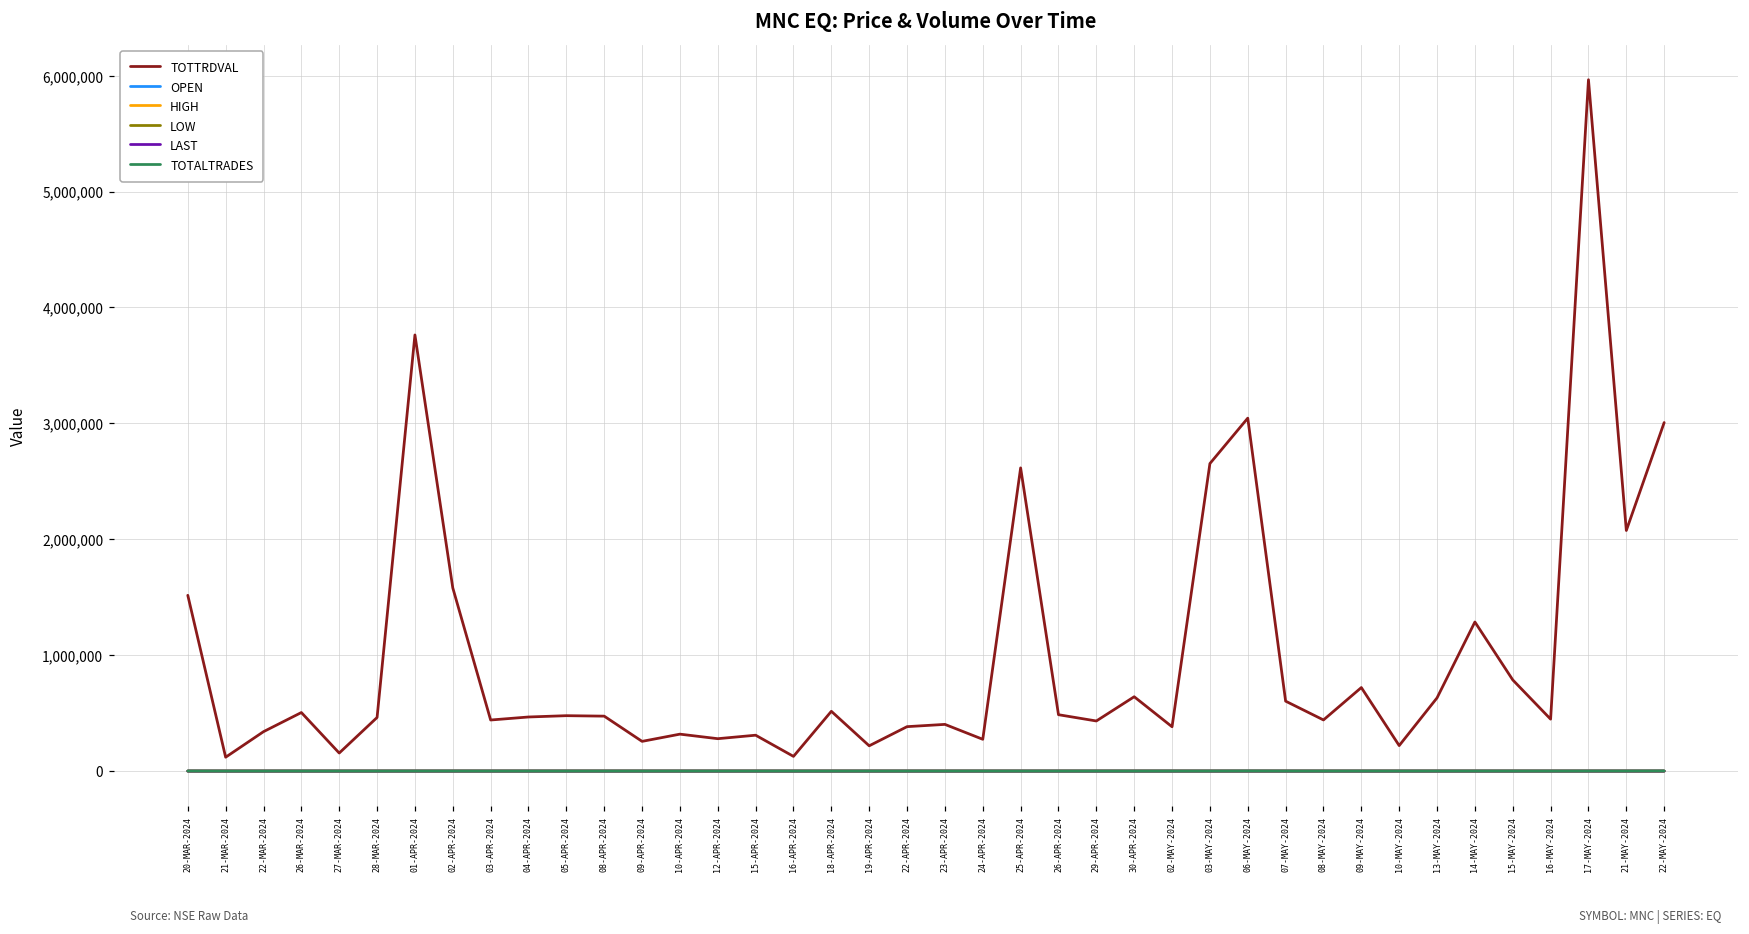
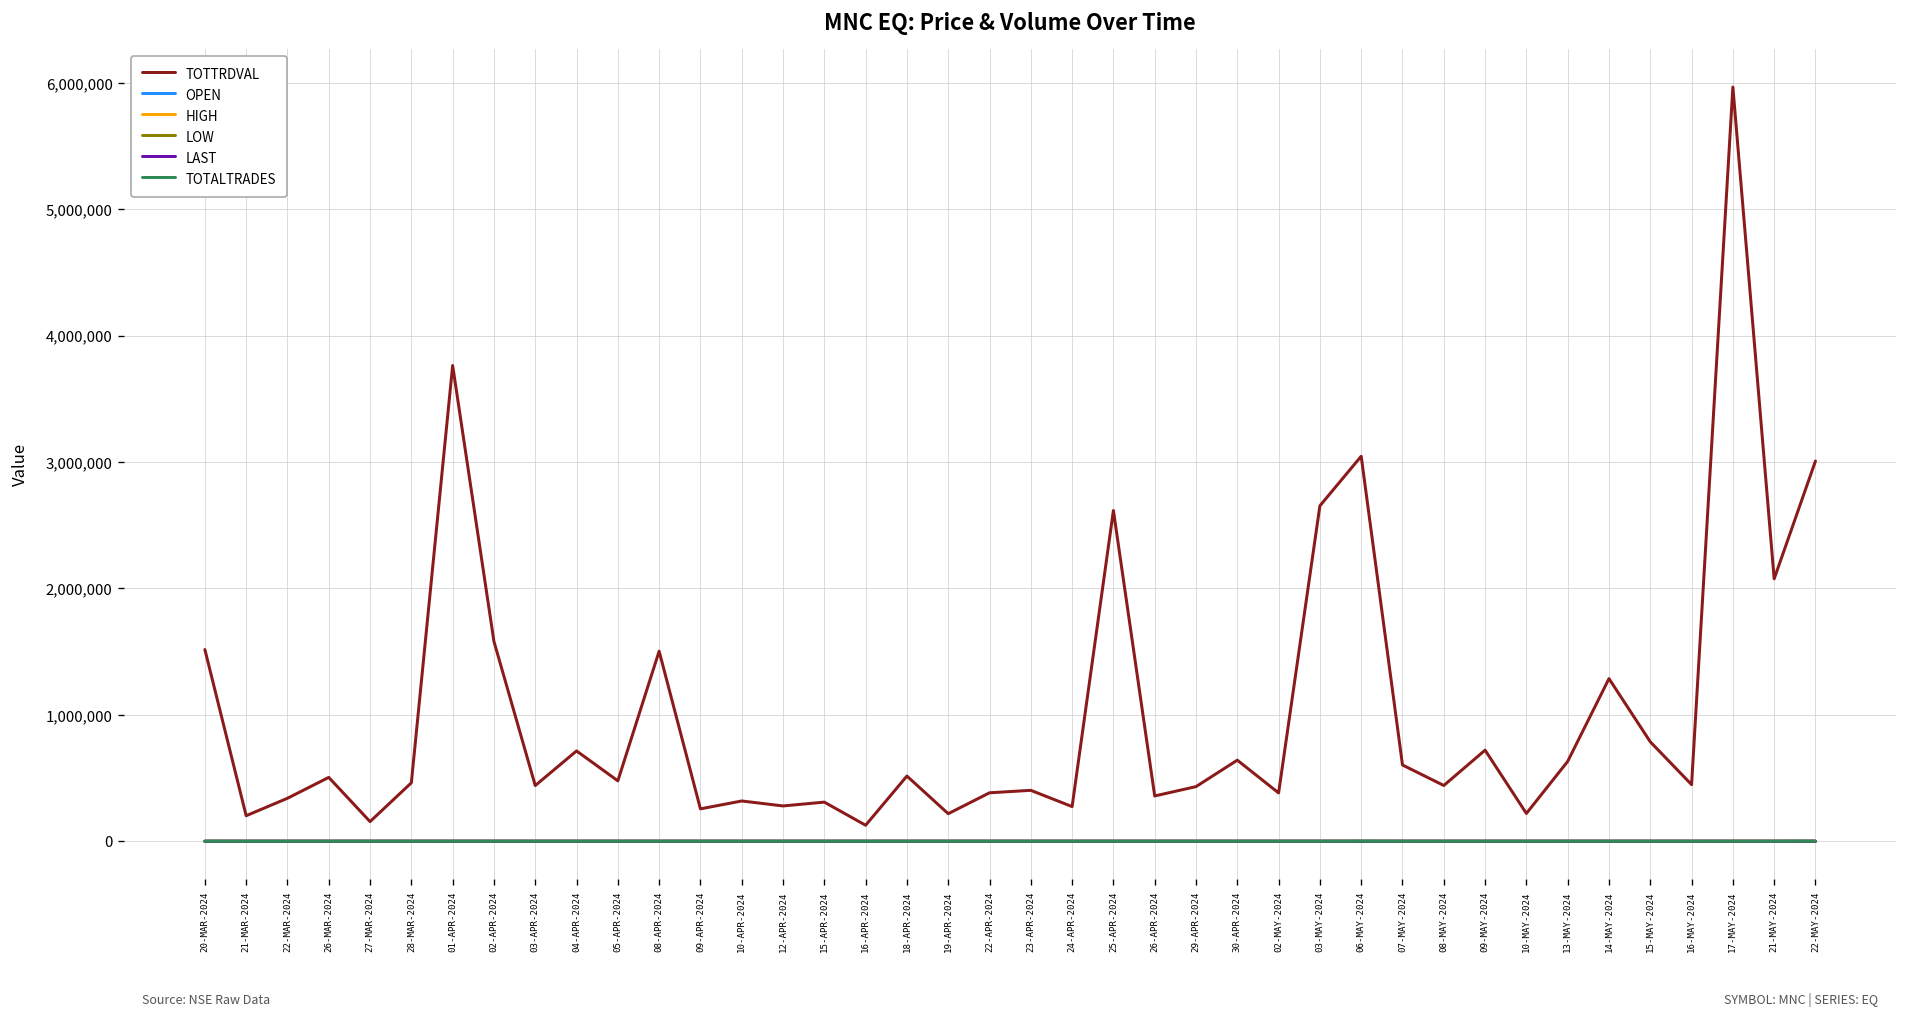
  {
    "TOTTRDVAL": {
      "20-MAR-2024": "1,520,000",
-     "21-MAR-2024": "120,000",
+     "21-MAR-2024": "200,000",
      "22-MAR-2024": "340,000",
      "26-MAR-2024": "510,000",
      "27-MAR-2024": "160,000",
      "28-MAR-2024": "460,000",
      "01-APR-2024": "3,760,000",
      "02-APR-2024": "1,580,000",
      "03-APR-2024": "440,000",
-     "04-APR-2024": "470,000",
+     "04-APR-2024": "710,000",
      "05-APR-2024": "480,000",
-     "08-APR-2024": "470,000",
+     "08-APR-2024": "1,500,000",
      "09-APR-2024": "260,000",
      "10-APR-2024": "320,000",
      "12-APR-2024": "280,000",
      "15-APR-2024": "310,000",
      "16-APR-2024": "130,000",
      "18-APR-2024": "520,000",
      "19-APR-2024": "220,000",
      "22-APR-2024": "380,000",
      "23-APR-2024": "400,000",
      "24-APR-2024": "270,000",
      "25-APR-2024": "2,620,000",
-     "26-APR-2024": "490,000",
+     "26-APR-2024": "360,000",
      "29-APR-2024": "430,000",
      "30-APR-2024": "640,000",
      "02-MAY-2024": "380,000",
      "03-MAY-2024": "2,650,000",
      "06-MAY-2024": "3,050,000",
      "07-MAY-2024": "600,000",
      "08-MAY-2024": "440,000",
      "09-MAY-2024": "720,000",
      "10-MAY-2024": "220,000",
      "13-MAY-2024": "630,000",
      "14-MAY-2024": "1,290,000",
      "15-MAY-2024": "790,000",
      "16-MAY-2024": "450,000",
      "17-MAY-2024": "5,970,000",
      "21-MAY-2024": "2,080,000",
      "22-MAY-2024": "3,010,000"
    },
    "TOTALTRADES": {
      "20-MAR-2024": "0",
      "21-MAR-2024": "0",
      "22-MAR-2024": "0",
      "26-MAR-2024": "0",
      "27-MAR-2024": "0",
      "28-MAR-2024": "0",
      "01-APR-2024": "0",
      "02-APR-2024": "0",
      "03-APR-2024": "0",
      "04-APR-2024": "0",
      "05-APR-2024": "0",
      "08-APR-2024": "0",
      "09-APR-2024": "0",
      "10-APR-2024": "0",
      "12-APR-2024": "0",
      "15-APR-2024": "0",
      "16-APR-2024": "0",
      "18-APR-2024": "0",
      "19-APR-2024": "0",
      "22-APR-2024": "0",
      "23-APR-2024": "0",
      "24-APR-2024": "0",
      "25-APR-2024": "0",
      "26-APR-2024": "0",
      "29-APR-2024": "0",
      "30-APR-2024": "0",
      "02-MAY-2024": "0",
      "03-MAY-2024": "0",
      "06-MAY-2024": "0",
      "07-MAY-2024": "0",
      "08-MAY-2024": "0",
      "09-MAY-2024": "0",
      "10-MAY-2024": "0",
      "13-MAY-2024": "0",
      "14-MAY-2024": "0",
      "15-MAY-2024": "0",
      "16-MAY-2024": "0",
      "17-MAY-2024": "0",
      "21-MAY-2024": "0",
      "22-MAY-2024": "0"
    }
  }
